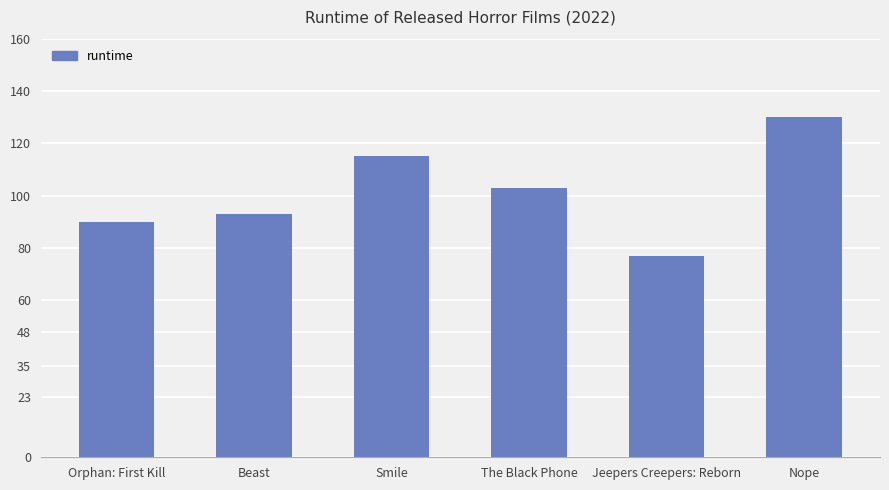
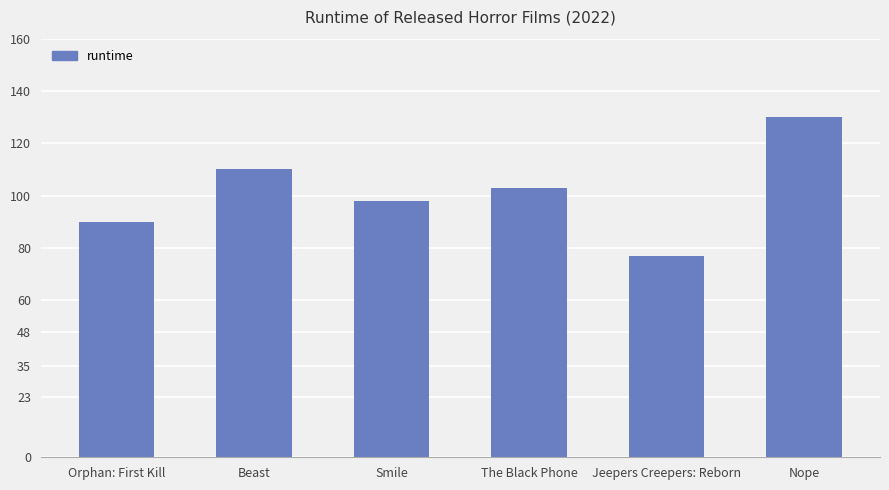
  {
    "Orphan: First Kill": 90,
-   "Beast": 93,
-   "Smile": 115,
+   "Beast": 110,
+   "Smile": 98,
    "The Black Phone": 103,
    "Jeepers Creepers: Reborn": 77,
    "Nope": 130
  }
